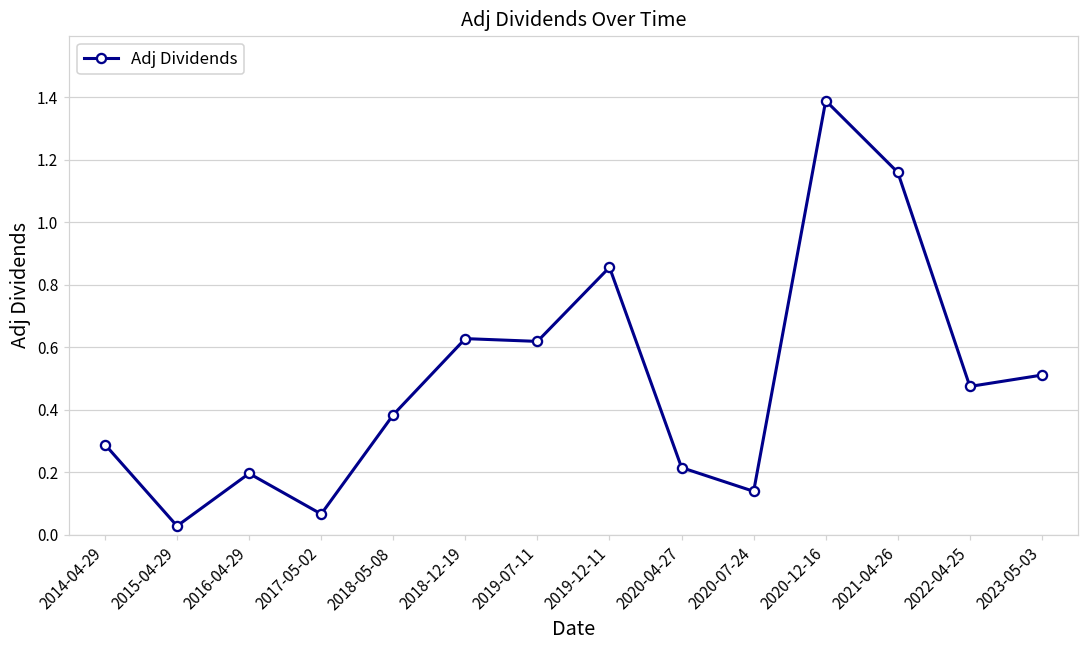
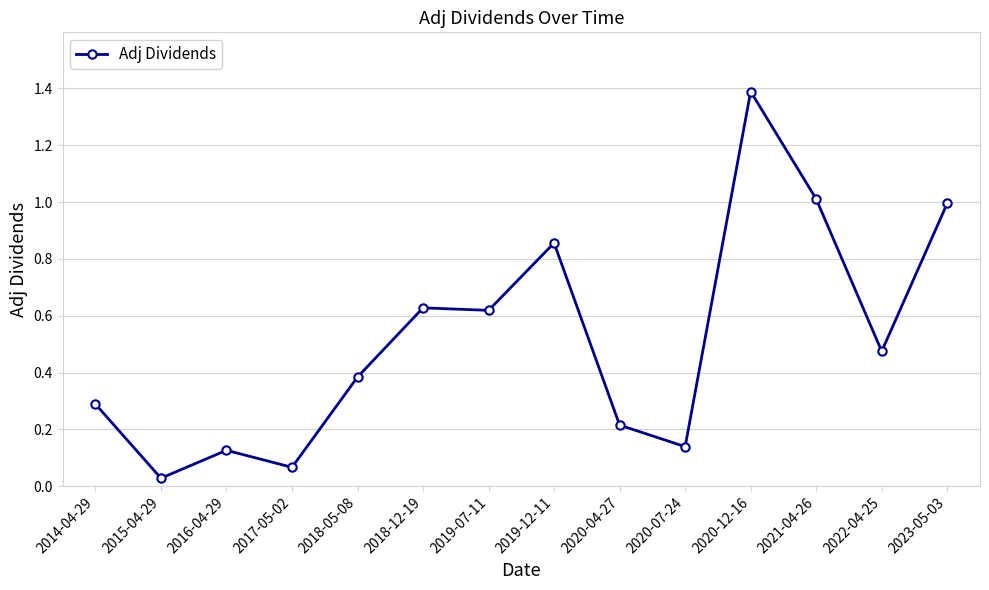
  {
    "2014-04-29": 0.29,
    "2015-04-29": 0.03,
-   "2016-04-29": 0.20,
+   "2016-04-29": 0.13,
    "2017-05-02": 0.07,
    "2018-05-08": 0.38,
    "2018-12-19": 0.63,
    "2019-07-11": 0.62,
    "2019-12-11": 0.86,
    "2020-04-27": 0.22,
    "2020-07-24": 0.14,
    "2020-12-16": 1.39,
-   "2021-04-26": 1.16,
+   "2021-04-26": 1.01,
    "2022-04-25": 0.47,
-   "2023-05-03": 0.51
+   "2023-05-03": 1.00
  }
